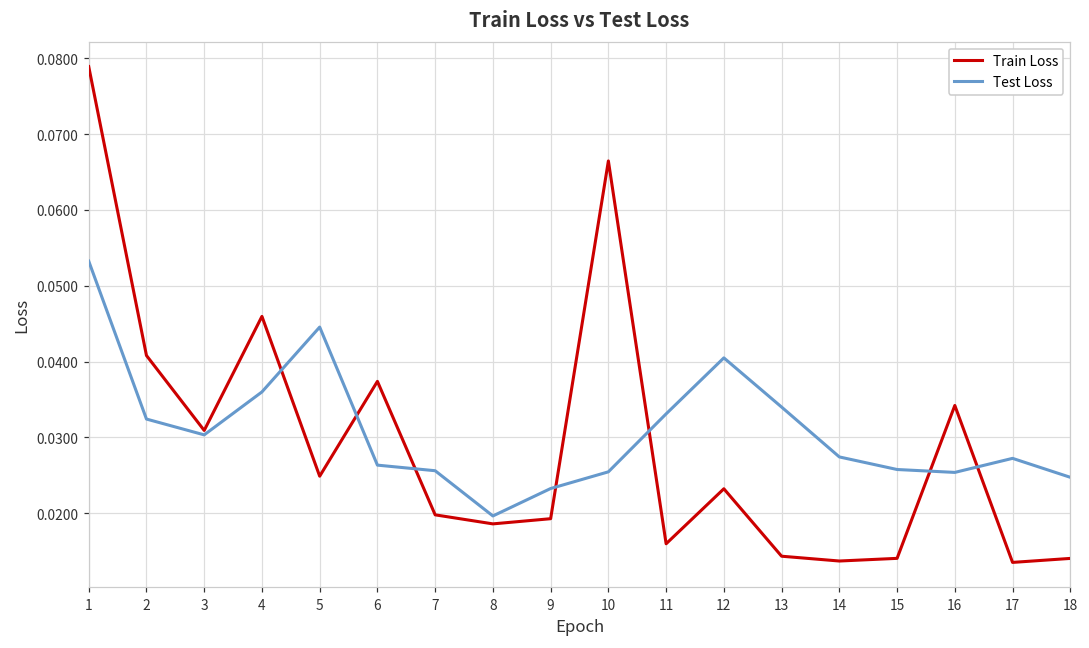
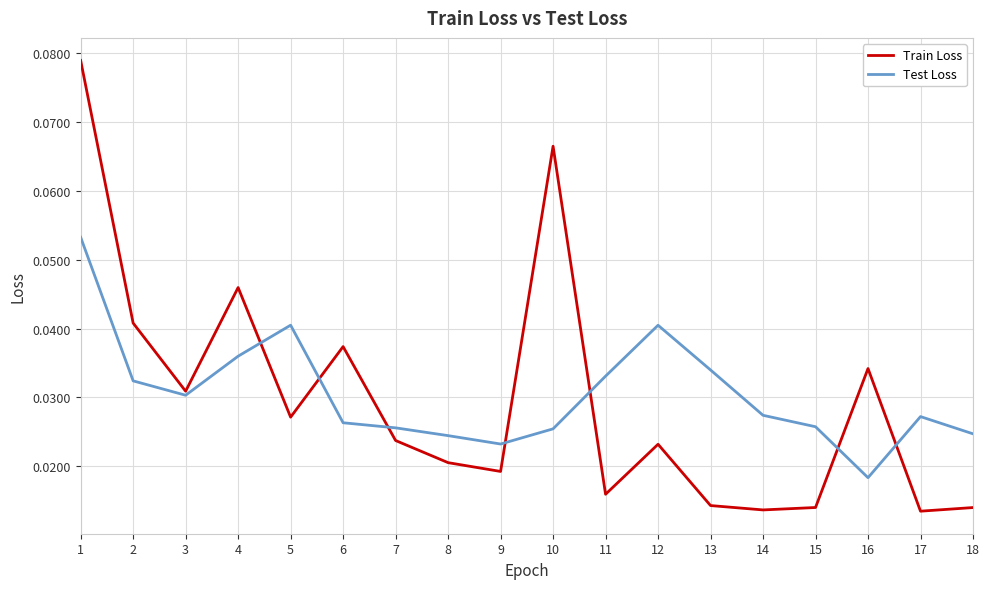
  {
    "Train Loss": {
      "1": 0.079,
      "2": 0.041,
      "3": 0.031,
      "4": 0.046,
-     "5": 0.025,
+     "5": 0.027,
      "6": 0.037,
-     "7": 0.020,
-     "8": 0.019,
+     "7": 0.024,
+     "8": 0.021,
      "9": 0.019,
      "10": 0.066,
      "11": 0.016,
      "12": 0.023,
      "13": 0.014,
      "14": 0.014,
      "15": 0.014,
      "16": 0.034,
      "17": 0.013,
      "18": 0.014
    },
    "Test Loss": {
      "1": 0.053,
      "2": 0.032,
      "3": 0.030,
      "4": 0.036,
-     "5": 0.045,
+     "5": 0.040,
      "6": 0.026,
      "7": 0.026,
-     "8": 0.020,
+     "8": 0.024,
      "9": 0.023,
      "10": 0.025,
      "11": 0.033,
      "12": 0.040,
      "13": 0.034,
      "14": 0.027,
      "15": 0.026,
-     "16": 0.025,
+     "16": 0.018,
      "17": 0.027,
      "18": 0.025
    }
  }
